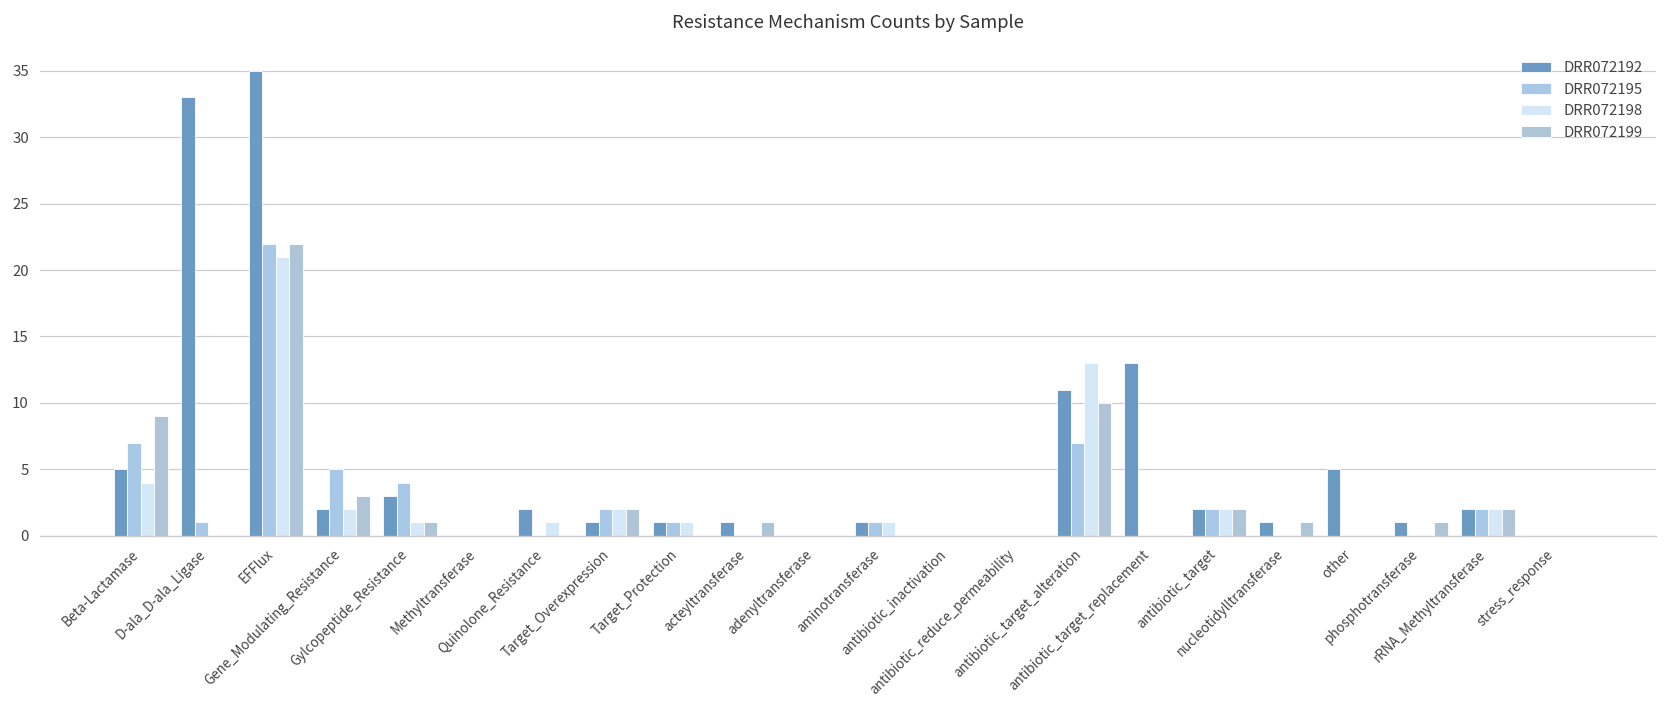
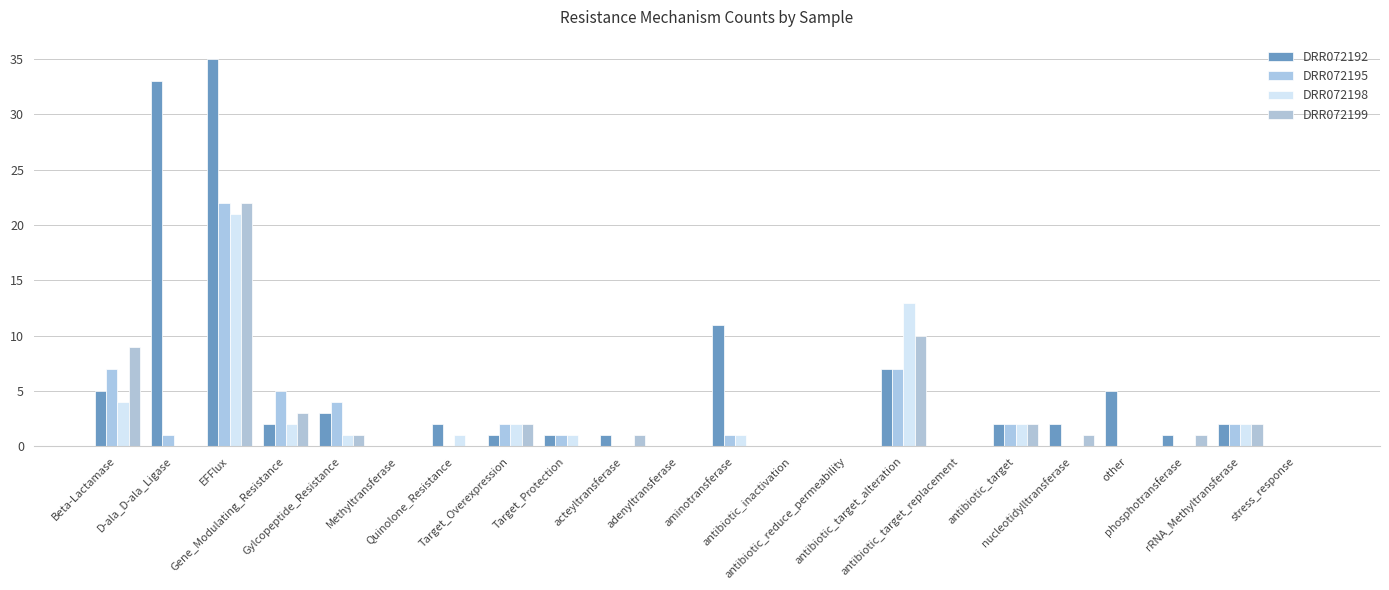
  {
    "DRR072192": {
      "Beta-Lactamase": 5,
      "D-ala_D-ala_Ligase": 33,
      "EFFlux": 35,
      "Gene_Modulating_Resistance": 2,
      "Gylcopeptide_Resistance": 3,
      "Methyltransferase": 0,
      "Quinolone_Resistance": 2,
      "Target_Overexpression": 1,
      "Target_Protection": 1,
      "acteyltransferase": 1,
      "adenyltransferase": 0,
-     "aminotransferase": 1,
+     "aminotransferase": 11,
      "antibiotic_inactivation": 0,
      "antibiotic_reduce_permeability": 0,
-     "antibiotic_target_alteration": 11,
-     "antibiotic_target_replacement": 13,
+     "antibiotic_target_alteration": 7,
+     "antibiotic_target_replacement": 0,
      "antibiotic_target": 2,
-     "nucleotidylltransferase": 1,
+     "nucleotidylltransferase": 2,
      "other": 5,
      "phosphotransferase": 1,
      "rRNA_Methyltransferase": 2,
      "stress_response": 0
    }
  }
